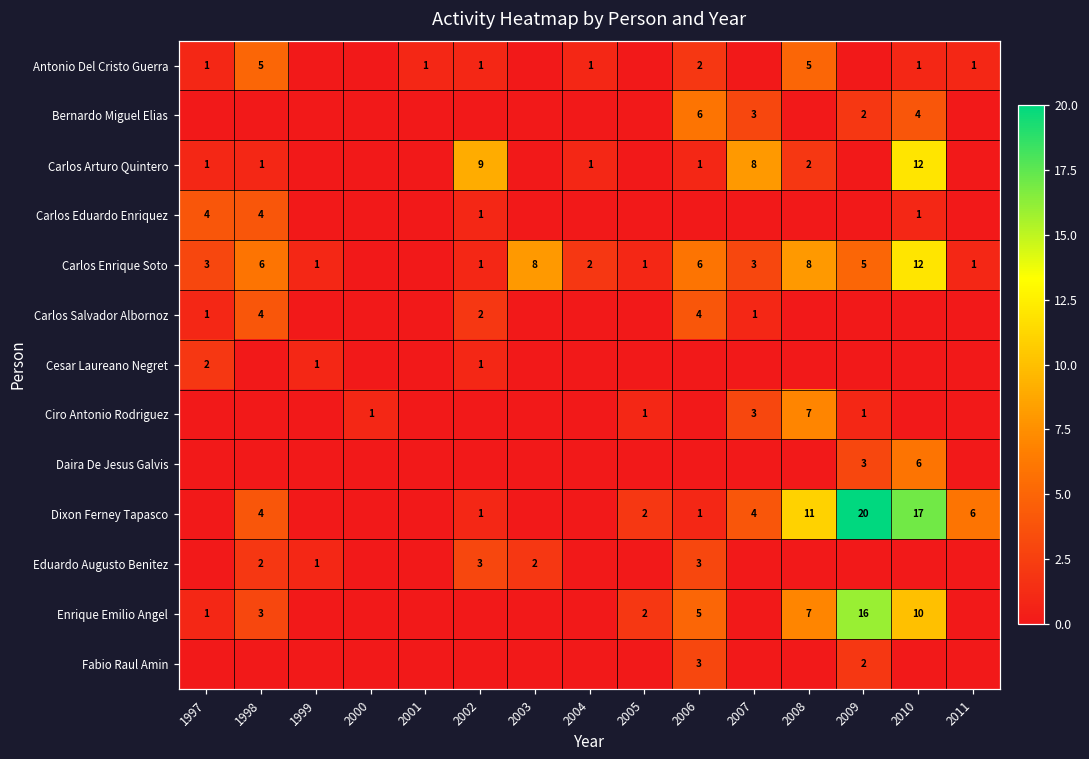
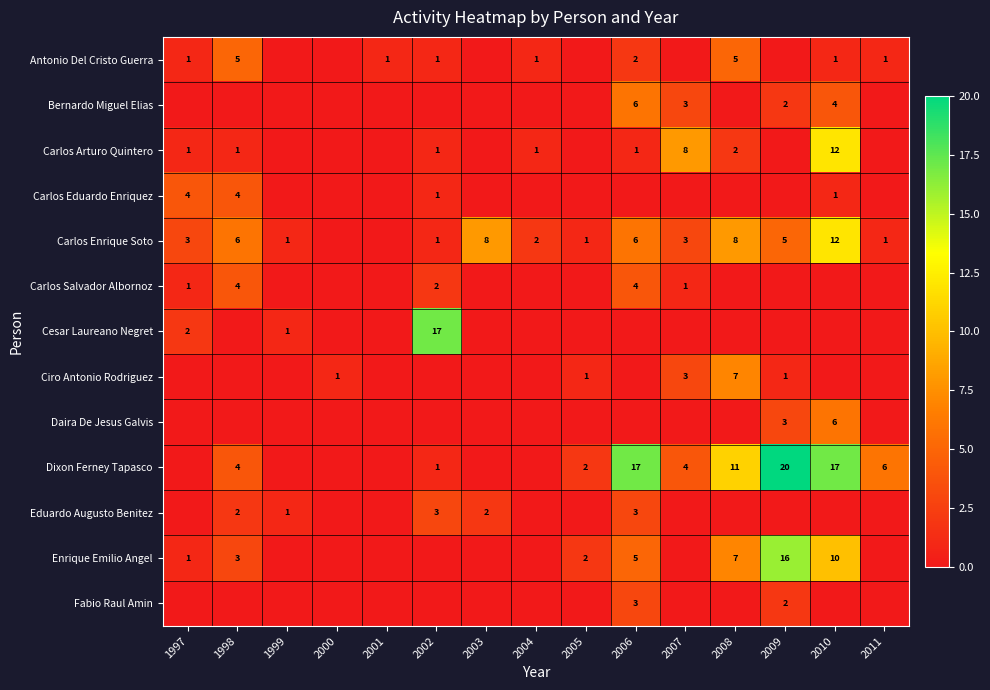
  {
    "Antonio Del Cristo Guerra": {
      "1997": 1,
      "1998": 5,
      "2001": 1,
      "2002": 1,
      "2004": 1,
      "2006": 2,
      "2008": 5,
      "2010": 1,
      "2011": 1
    },
    "Bernardo Miguel Elias": {
      "2006": 6,
      "2007": 3,
      "2009": 2,
      "2010": 4
    },
    "Carlos Arturo Quintero": {
      "1997": 1,
      "1998": 1,
-     "2002": 9,
+     "2002": 1,
      "2004": 1,
      "2006": 1,
      "2007": 8,
      "2008": 2,
      "2010": 12
    },
    "Carlos Eduardo Enriquez": {
      "1997": 4,
      "1998": 4,
      "2002": 1,
      "2010": 1
    },
    "Carlos Enrique Soto": {
      "1997": 3,
      "1998": 6,
      "1999": 1,
      "2002": 1,
      "2003": 8,
      "2004": 2,
      "2005": 1,
      "2006": 6,
      "2007": 3,
      "2008": 8,
      "2009": 5,
      "2010": 12,
      "2011": 1
    },
    "Carlos Salvador Albornoz": {
      "1997": 1,
      "1998": 4,
      "2002": 2,
      "2006": 4,
      "2007": 1
    },
    "Cesar Laureano Negret": {
      "1997": 2,
      "1999": 1,
-     "2002": 1
+     "2002": 17
    },
    "Ciro Antonio Rodriguez": {
      "2000": 1,
      "2005": 1,
      "2007": 3,
      "2008": 7,
      "2009": 1
    },
    "Daira De Jesus Galvis": {
      "2009": 3,
      "2010": 6
    },
    "Dixon Ferney Tapasco": {
      "1998": 4,
      "2002": 1,
      "2005": 2,
-     "2006": 1,
+     "2006": 17,
      "2007": 4,
      "2008": 11,
      "2009": 20,
      "2010": 17,
      "2011": 6
    },
    "Eduardo Augusto Benitez": {
      "1998": 2,
      "1999": 1,
      "2002": 3,
      "2003": 2,
      "2006": 3
    },
    "Enrique Emilio Angel": {
      "1997": 1,
      "1998": 3,
      "2005": 2,
      "2006": 5,
      "2008": 7,
      "2009": 16,
      "2010": 10
    },
    "Fabio Raul Amin": {
      "2006": 3,
      "2009": 2
    }
  }
